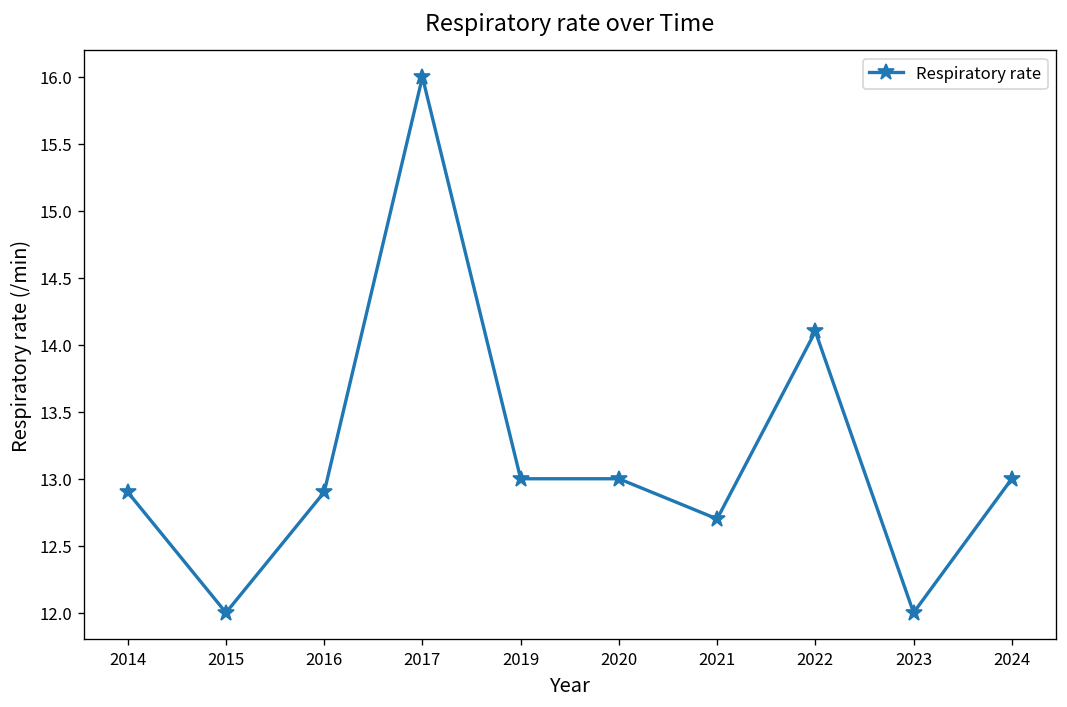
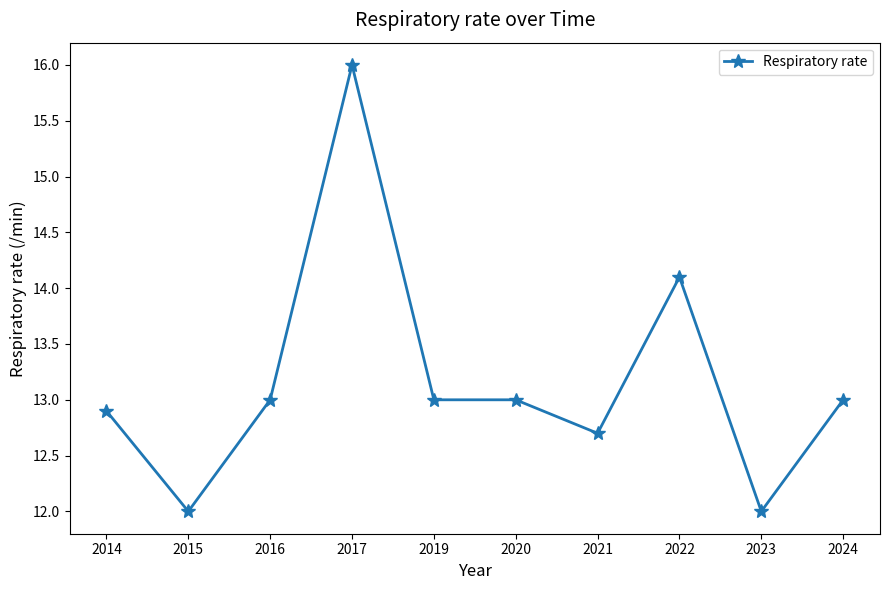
  {
    "2014": 12.9,
    "2015": 12.0,
-   "2016": 12.9,
+   "2016": 13.0,
    "2017": 16.0,
    "2019": 13.0,
    "2020": 13.0,
    "2021": 12.7,
    "2022": 14.1,
    "2023": 12.0,
    "2024": 13.0
  }
